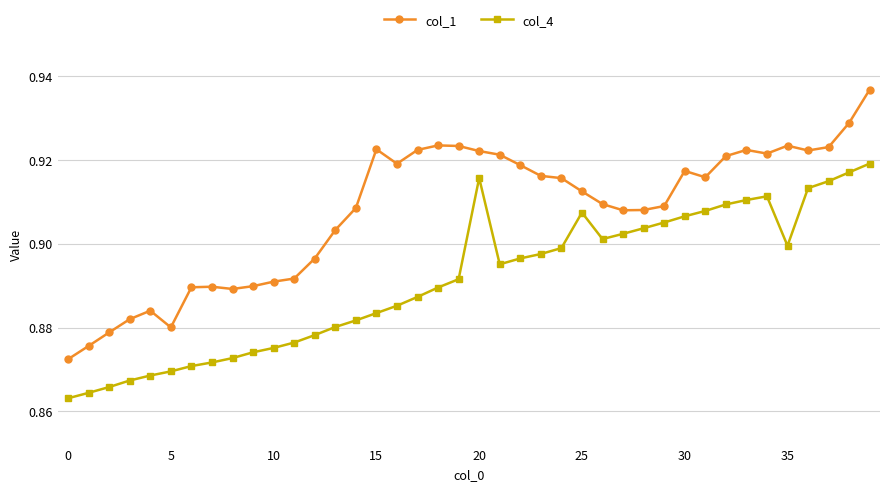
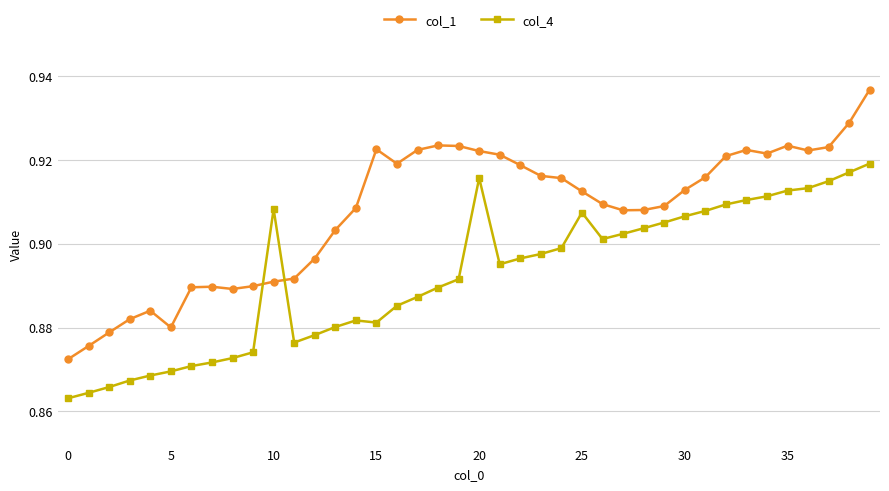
  {
    "col_1": {
      "0": 0.872,
      "5": 0.880,
      "10": 0.891,
      "15": 0.923,
      "20": 0.922,
      "25": 0.913,
-     "30": 0.917,
+     "30": 0.913,
      "35": 0.923
    },
    "col_4": {
      "0": 0.863,
      "5": 0.870,
-     "10": 0.875,
-     "15": 0.883,
+     "10": 0.908,
+     "15": 0.881,
      "20": 0.916,
      "25": 0.907,
      "30": 0.907,
-     "35": 0.900
+     "35": 0.913
    }
  }
